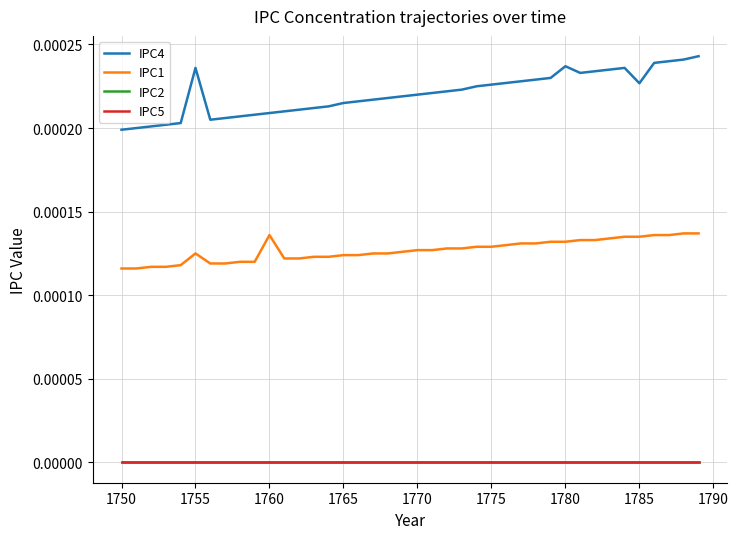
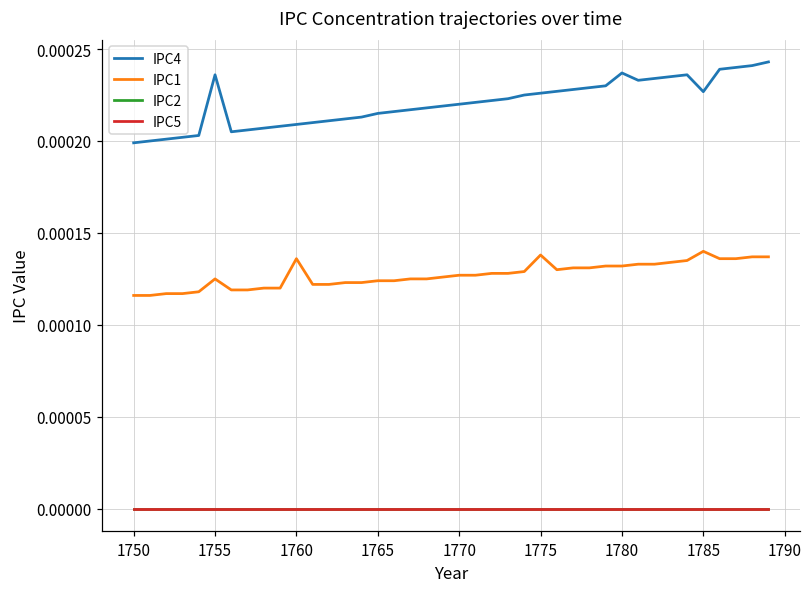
  {
    "IPC4": {
      "1750": 0.000199,
      "1755": 0.000236,
      "1760": 0.000209,
      "1765": 0.000215,
      "1770": 0.000220,
      "1775": 0.000226,
      "1780": 0.000237,
      "1785": 0.000227
    },
    "IPC1": {
      "1750": 0.000116,
      "1755": 0.000125,
      "1760": 0.000136,
      "1765": 0.000124,
      "1770": 0.000127,
-     "1775": 0.000129,
+     "1775": 0.000138,
      "1780": 0.000132,
-     "1785": 0.000135
+     "1785": 0.000140
    },
    "IPC5": {
      "1750": 0.000000,
      "1755": 0.000000,
      "1760": 0.000000,
      "1765": 0.000000,
      "1770": 0.000000,
      "1775": 0.000000,
      "1780": 0.000000,
      "1785": 0.000000
    }
  }
